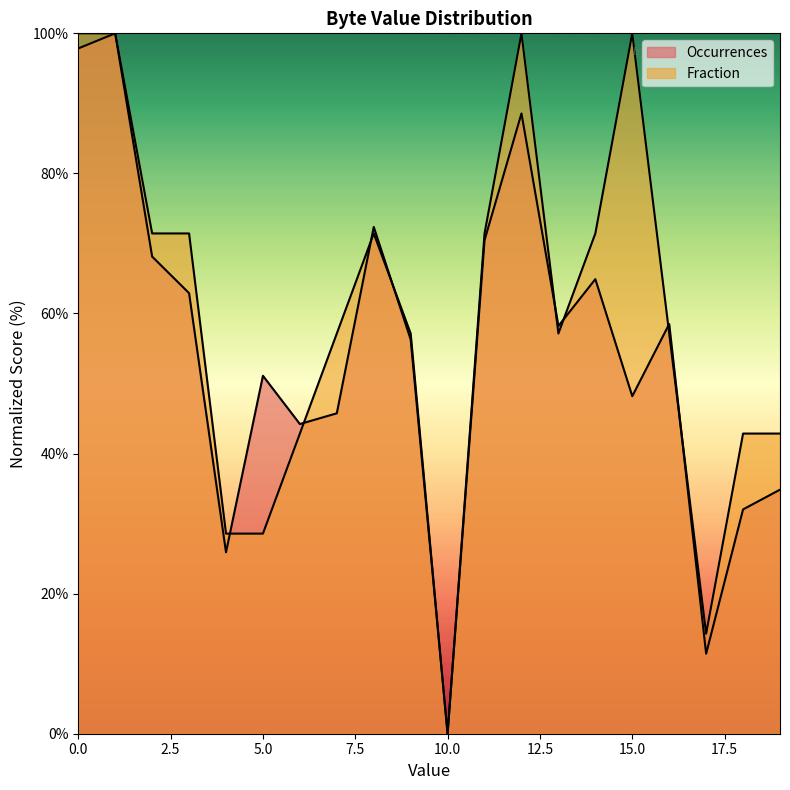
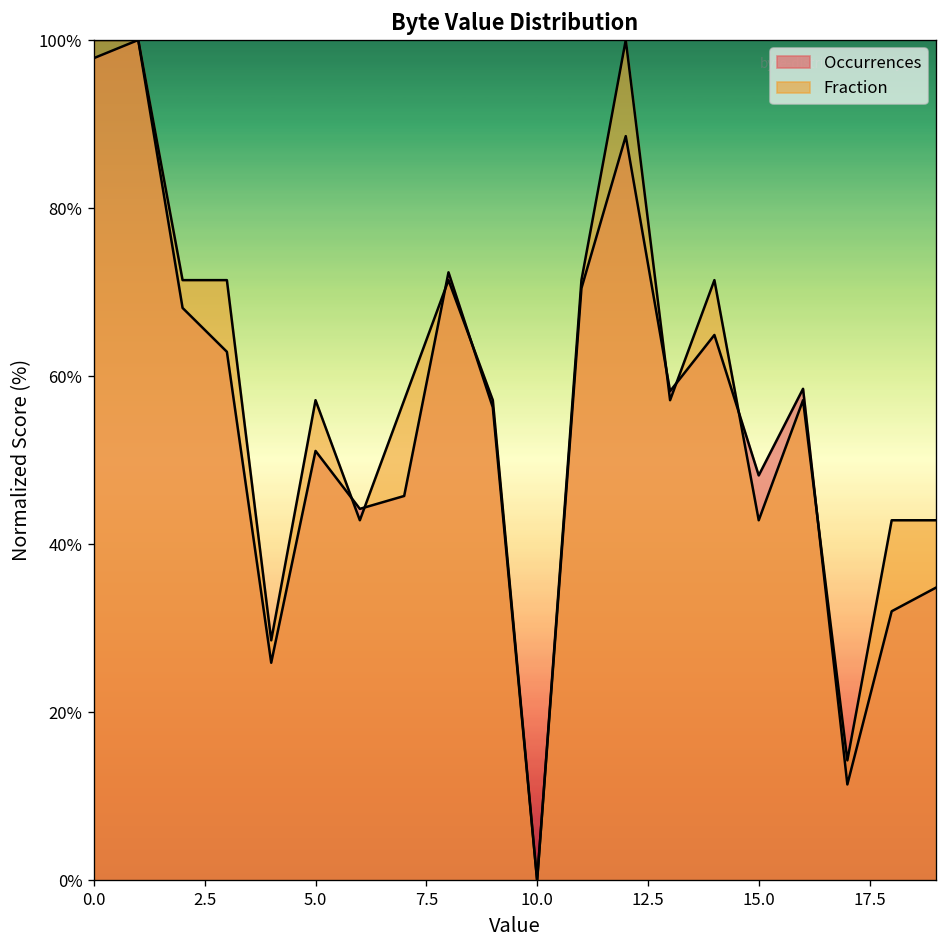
  {
    "Occurrences": {
      "0.0": "98%",
      "5.0": "51%",
      "15.0": "48%"
    },
    "Fraction": {
      "0.0": "100%",
-     "5.0": "29%",
-     "15.0": "100%"
+     "5.0": "57%",
+     "15.0": "43%"
    }
  }
